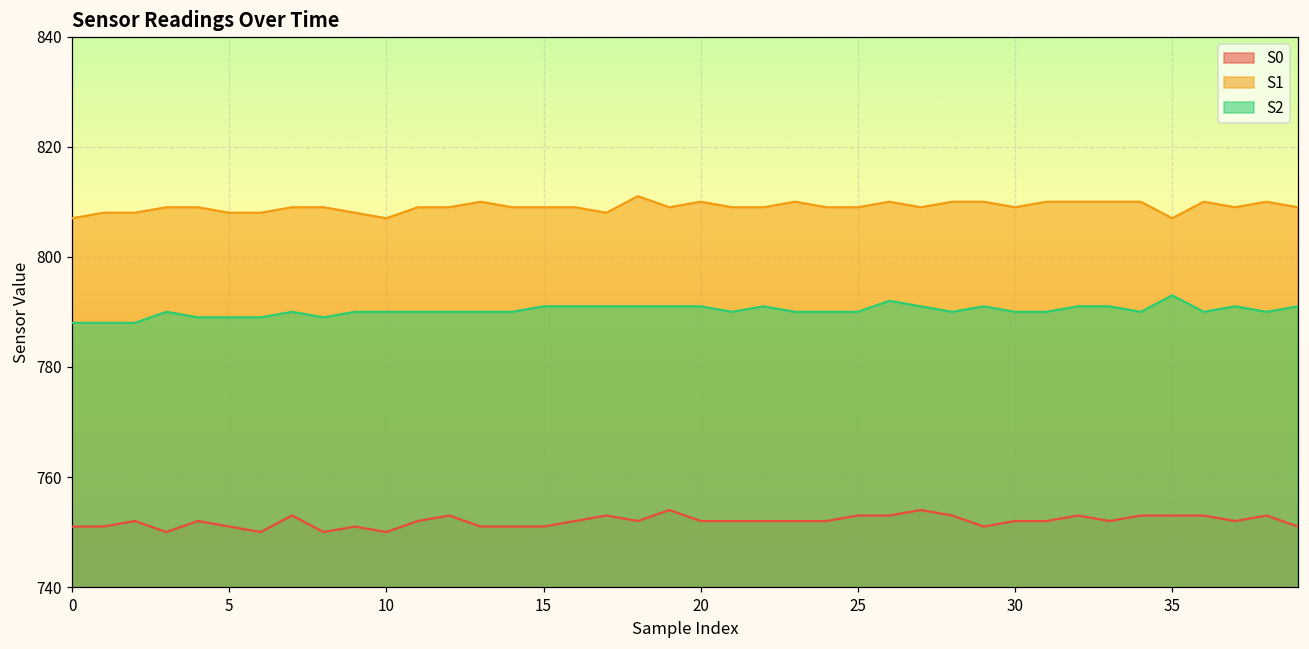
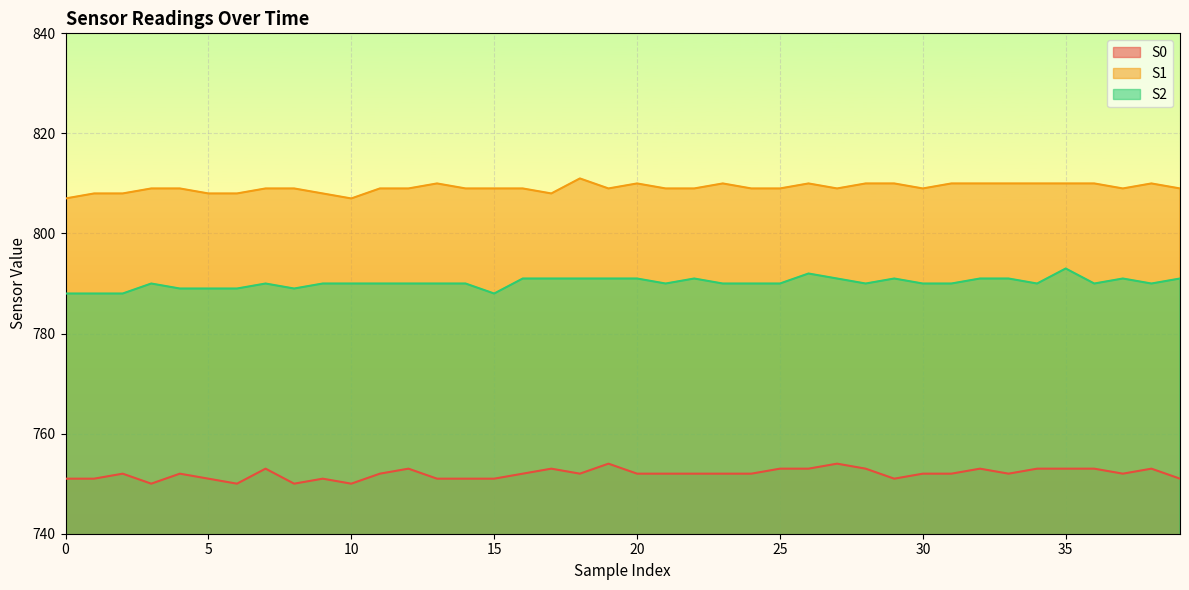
  {
    "S0": {
      "0": 751,
      "5": 751,
      "10": 750,
      "15": 751,
      "20": 752,
      "25": 753,
      "30": 752,
      "35": 753
    },
    "S1": {
      "0": 807,
      "5": 808,
      "10": 807,
      "15": 809,
      "20": 810,
      "25": 809,
      "30": 809,
-     "35": 807
+     "35": 810
    },
    "S2": {
      "0": 788,
      "5": 789,
      "10": 790,
-     "15": 791,
+     "15": 788,
      "20": 791,
      "25": 790,
      "30": 790,
      "35": 793
    }
  }
